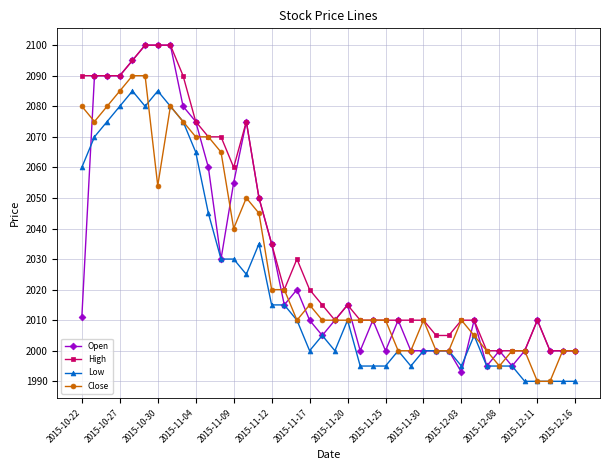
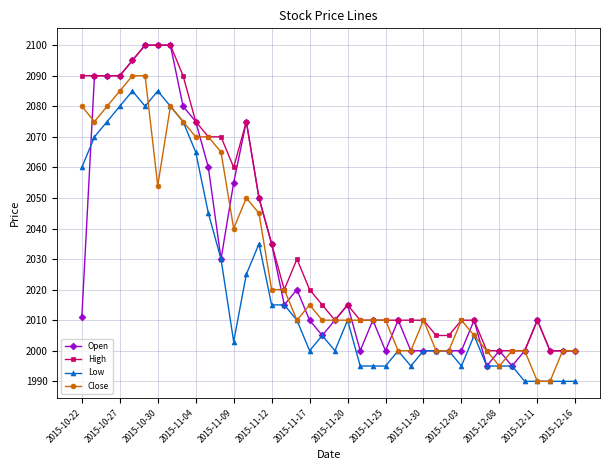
  {
    "Open": {
      "2015-10-22": 2011,
      "2015-11-09": 2055,
      "2015-11-17": 2010,
      "2015-11-25": 2000,
-     "2015-12-03": 1993
+     "2015-12-03": 2000
    },
    "High": {
      "2015-10-22": 2090,
      "2015-11-09": 2060,
      "2015-11-17": 2020
    },
    "Low": {
      "2015-10-22": 2060,
      "2015-10-27": 2080,
      "2015-10-30": 2085,
      "2015-11-04": 2065,
-     "2015-11-09": 2030,
+     "2015-11-09": 2003,
      "2015-11-12": 2015,
      "2015-11-17": 2000,
      "2015-11-25": 1995,
      "2015-12-03": 1995,
      "2015-12-16": 1990
    },
    "Close": {
      "2015-10-22": 2080,
      "2015-10-27": 2085,
      "2015-10-30": 2054,
      "2015-11-04": 2070,
      "2015-11-09": 2040,
      "2015-11-12": 2020,
      "2015-11-17": 2015
    }
  }
